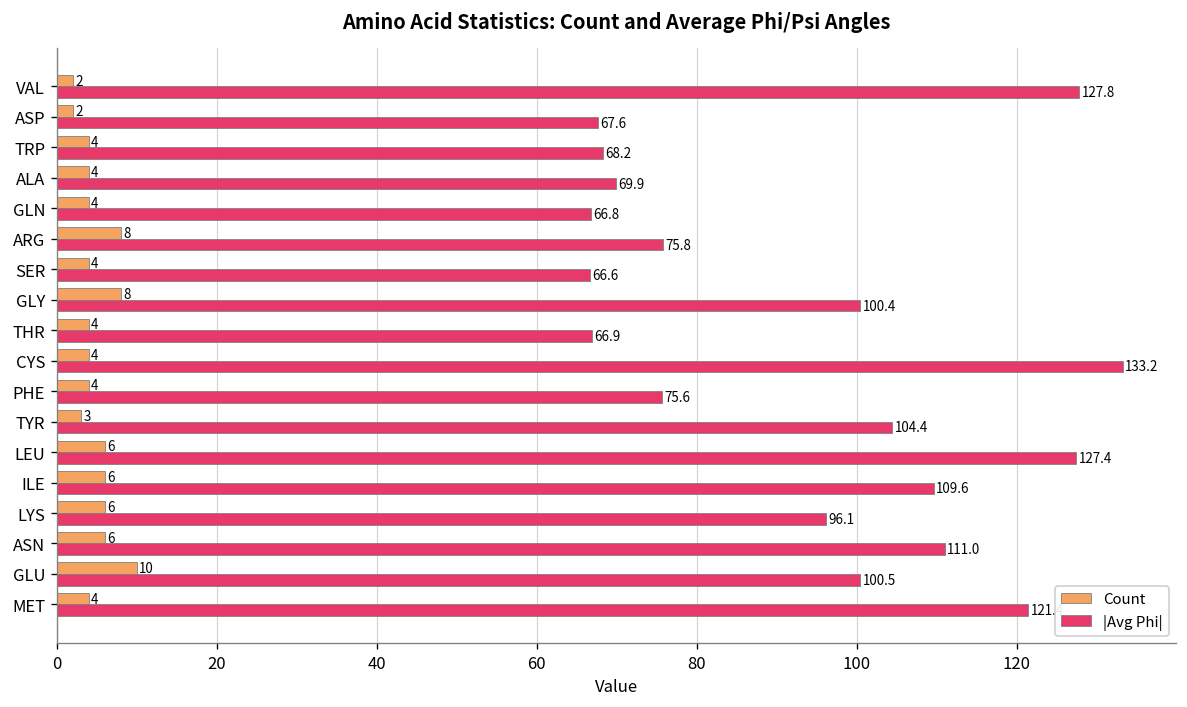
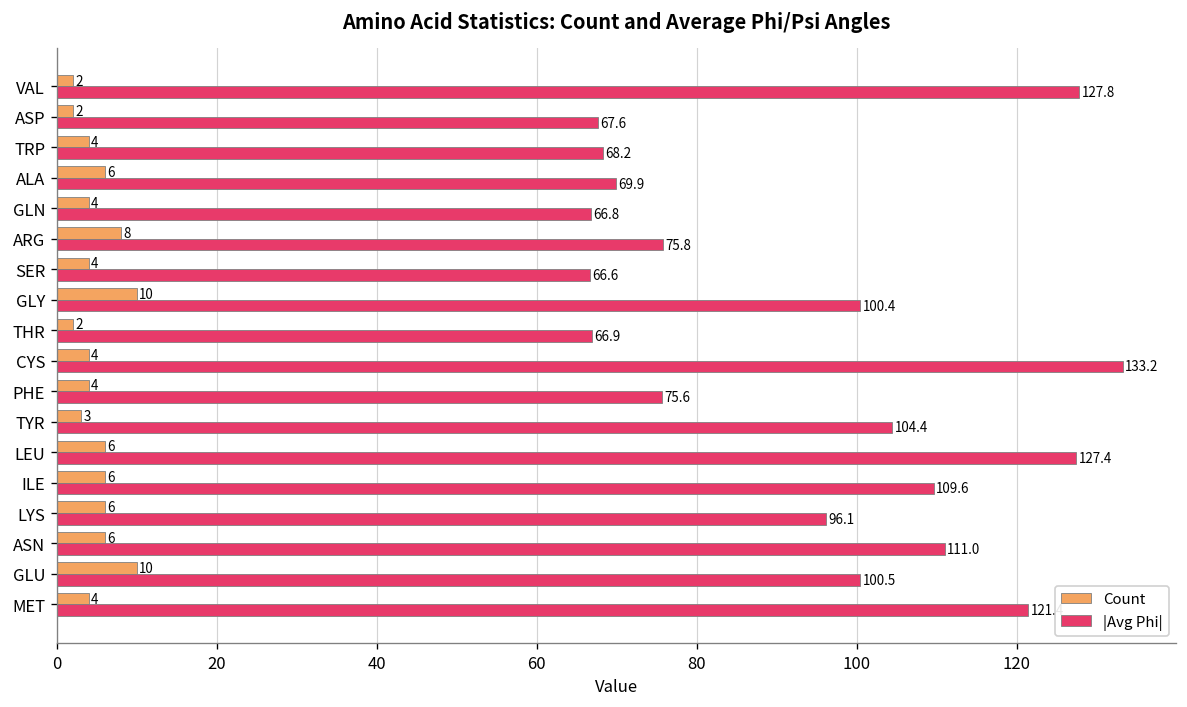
  {
    "Count": {
      "VAL": 2,
      "ASP": 2,
      "TRP": 4,
-     "ALA": 4,
+     "ALA": 6,
      "GLN": 4,
      "ARG": 8,
      "SER": 4,
-     "GLY": 8,
-     "THR": 4,
+     "GLY": 10,
+     "THR": 2,
      "CYS": 4,
      "PHE": 4,
      "TYR": 3,
      "LEU": 6,
      "ILE": 6,
      "LYS": 6,
      "ASN": 6,
      "GLU": 10,
      "MET": 4
    },
    "|Avg Phi|": {
      "VAL": 127.8,
      "ASP": 67.6,
      "TRP": 68.2,
      "ALA": 69.9,
      "GLN": 66.8,
      "ARG": 75.8,
      "SER": 66.6,
      "GLY": 100.4,
      "THR": 66.9,
      "CYS": 133.2,
      "PHE": 75.6,
      "TYR": 104.4,
      "LEU": 127.4,
      "ILE": 109.6,
      "LYS": 96.1,
      "ASN": 111.0,
      "GLU": 100.5
    }
  }
